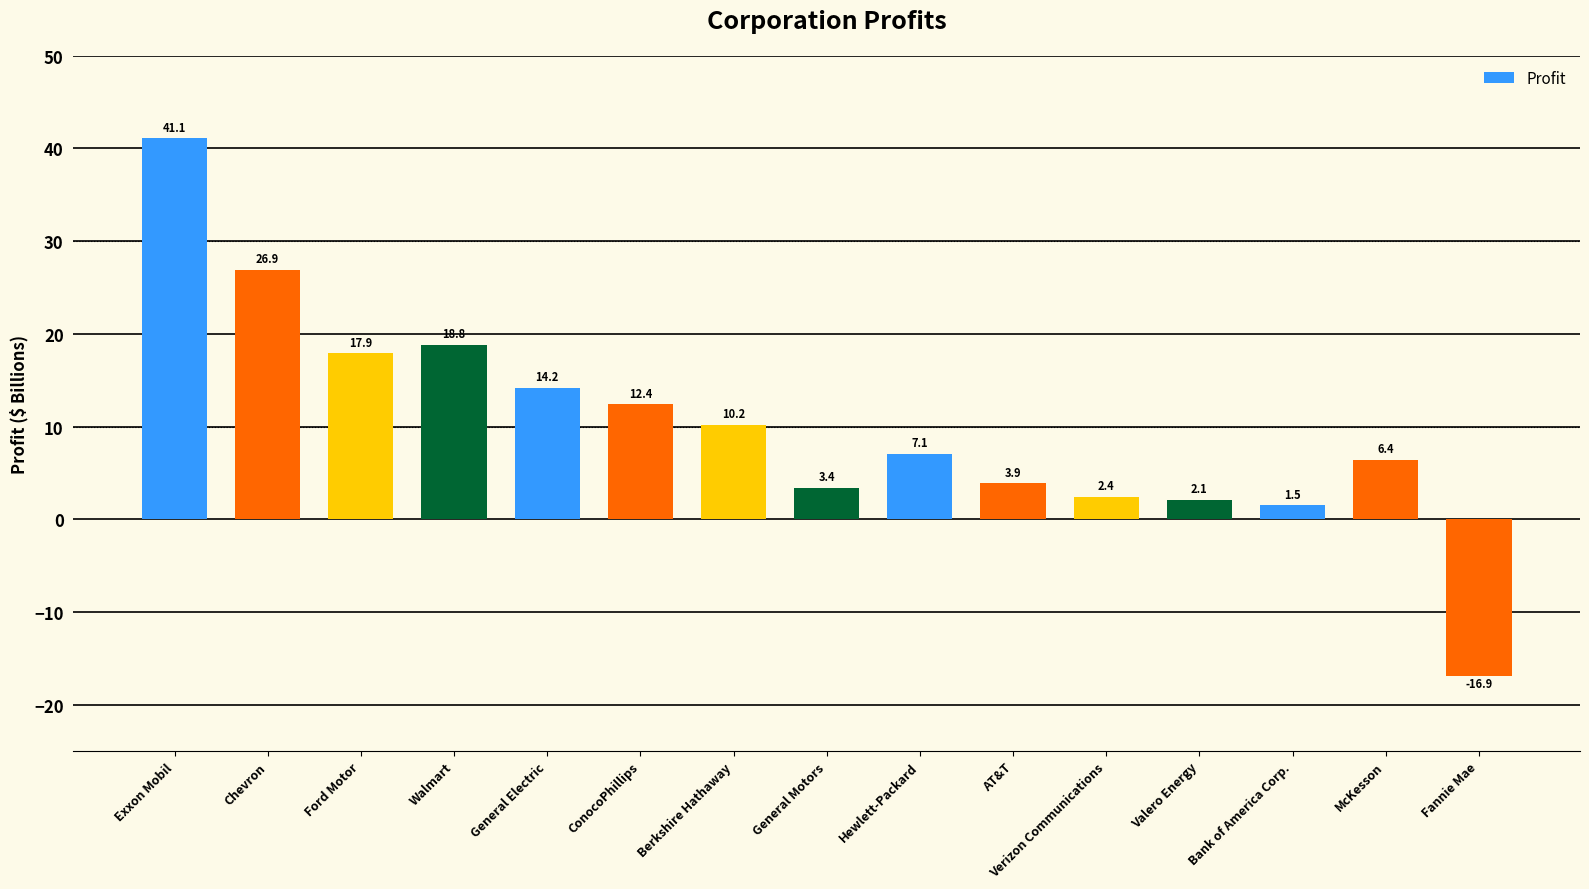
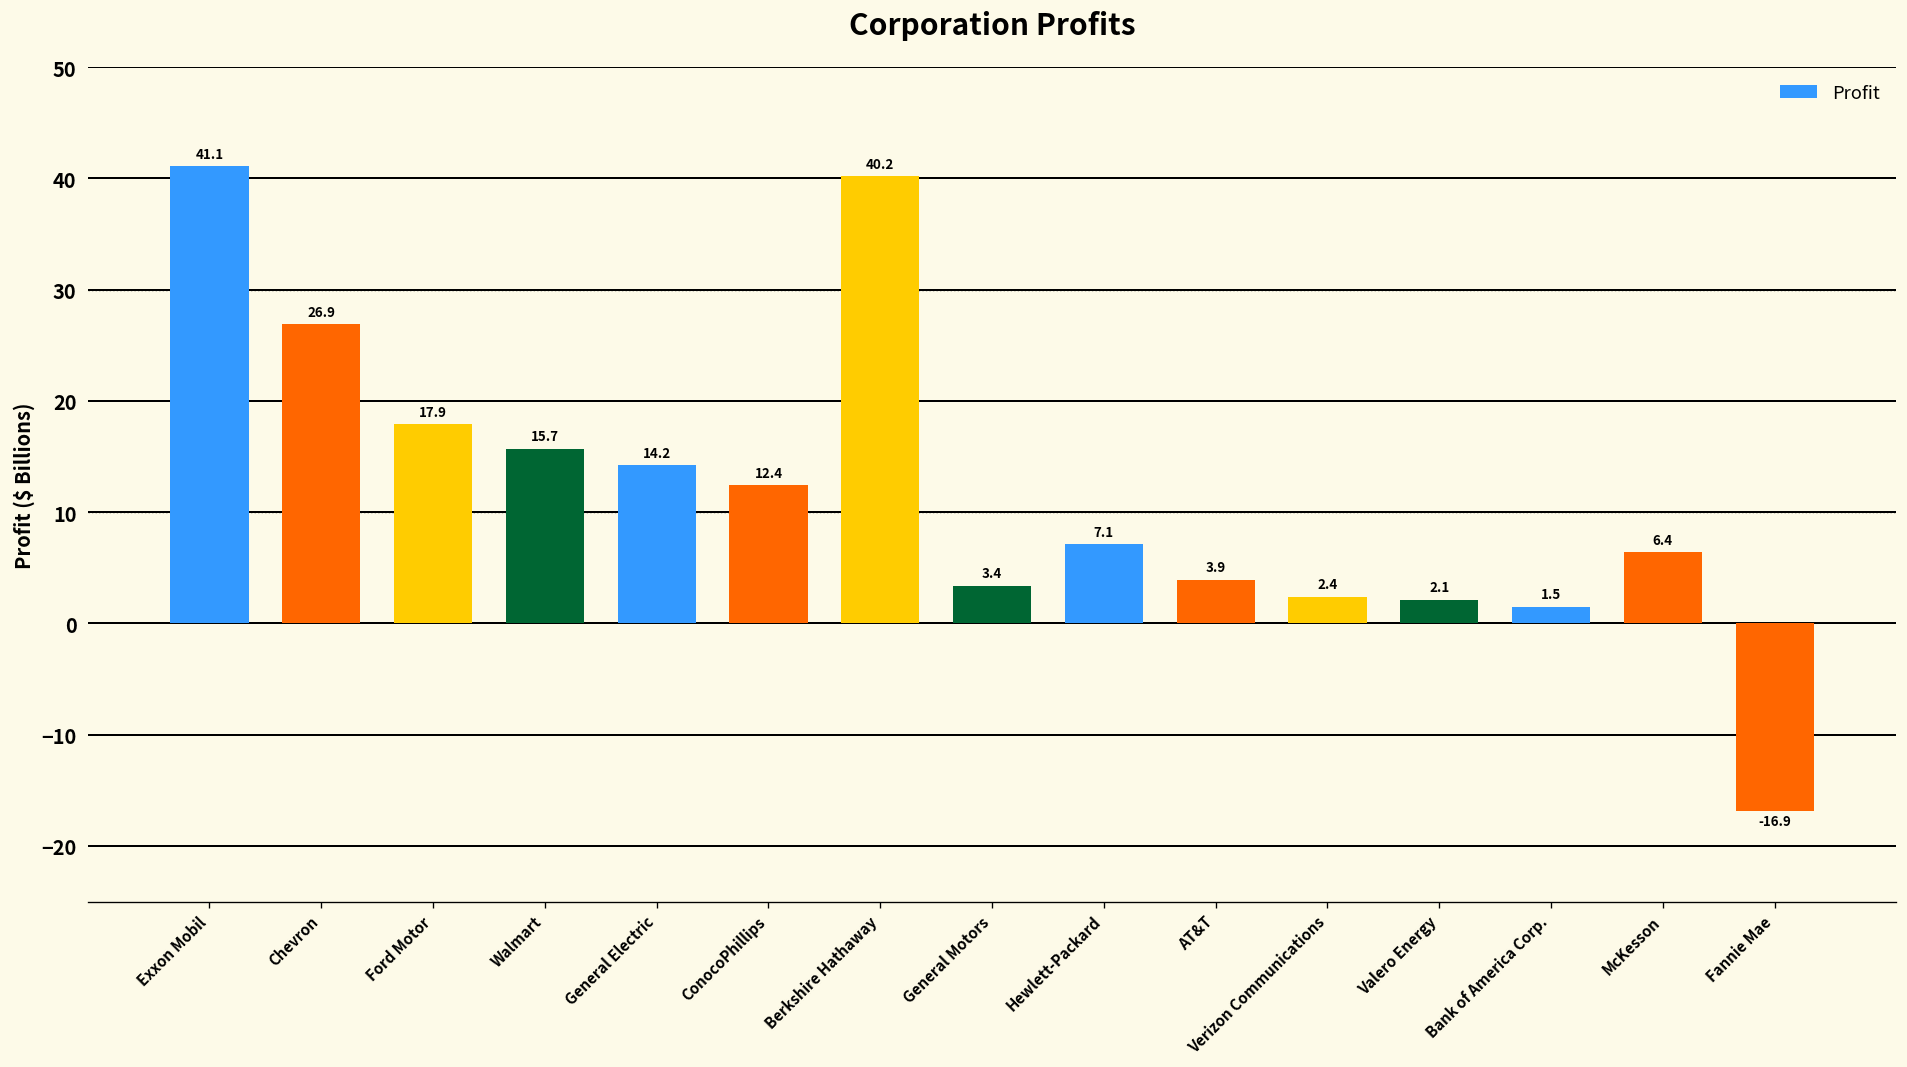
  {
    "Exxon Mobil": 41.1,
    "Chevron": 26.9,
    "Ford Motor": 17.9,
-   "Walmart": 18.8,
+   "Walmart": 15.7,
    "General Electric": 14.2,
    "ConocoPhillips": 12.4,
-   "Berkshire Hathaway": 10.2,
+   "Berkshire Hathaway": 40.2,
    "General Motors": 3.4,
    "Hewlett-Packard": 7.1,
    "AT&T": 3.9,
    "Verizon Communications": 2.4,
    "Valero Energy": 2.1,
    "Bank of America Corp.": 1.5,
    "McKesson": 6.4,
    "Fannie Mae": -16.9
  }
